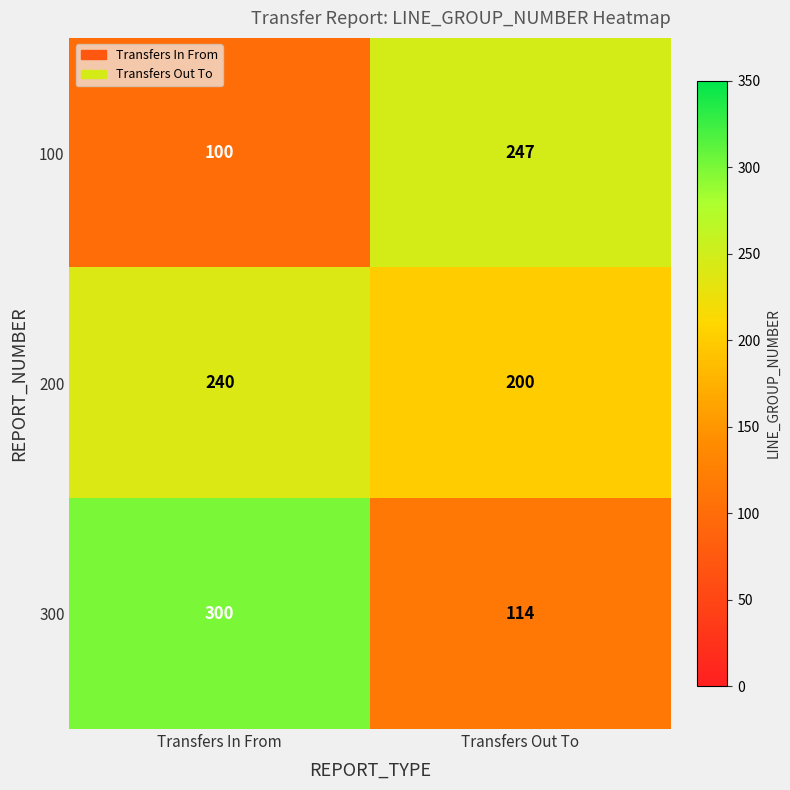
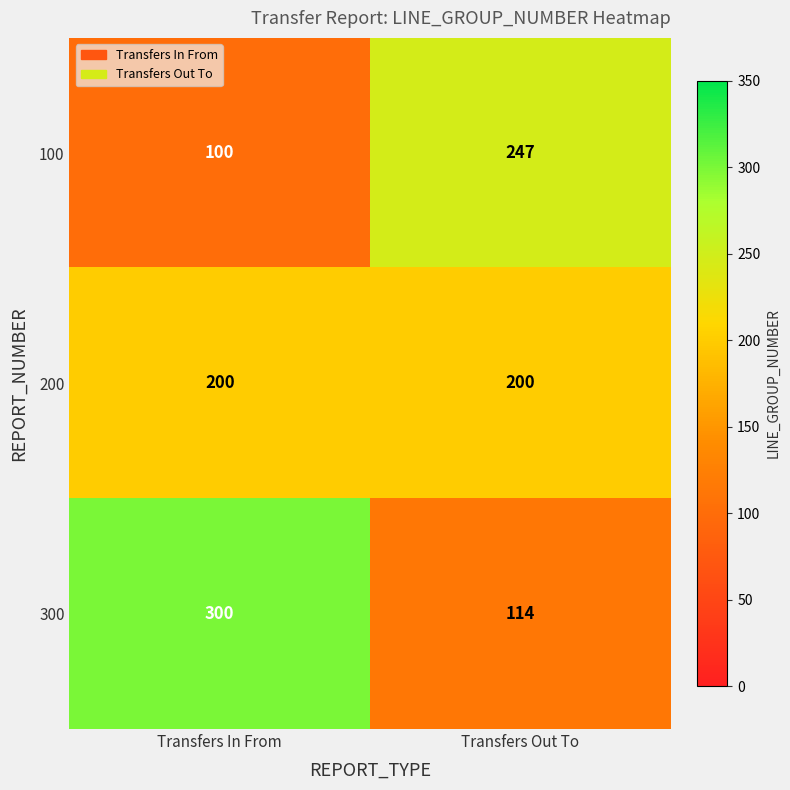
  {
    "100": {
      "Transfers In From": 100,
      "Transfers Out To": 247
    },
    "200": {
-     "Transfers In From": 240,
+     "Transfers In From": 200,
      "Transfers Out To": 200
    },
    "300": {
      "Transfers In From": 300,
      "Transfers Out To": 114
    }
  }
